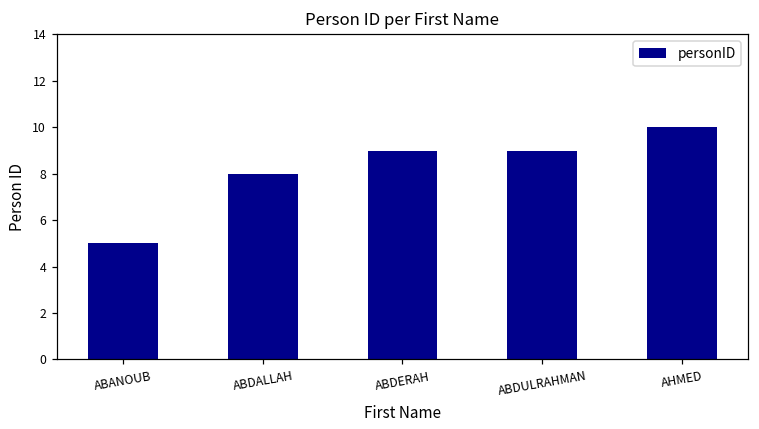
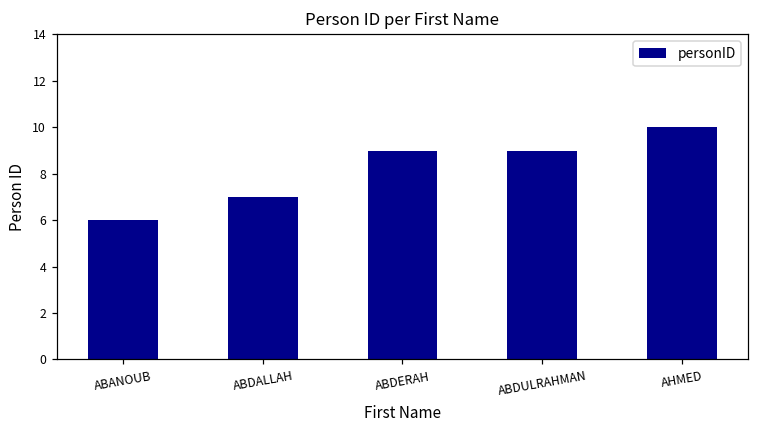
  {
-   "ABANOUB": 5,
-   "ABDALLAH": 8,
+   "ABANOUB": 6,
+   "ABDALLAH": 7,
    "ABDERAH": 9,
    "ABDULRAHMAN": 9,
    "AHMED": 10
  }
